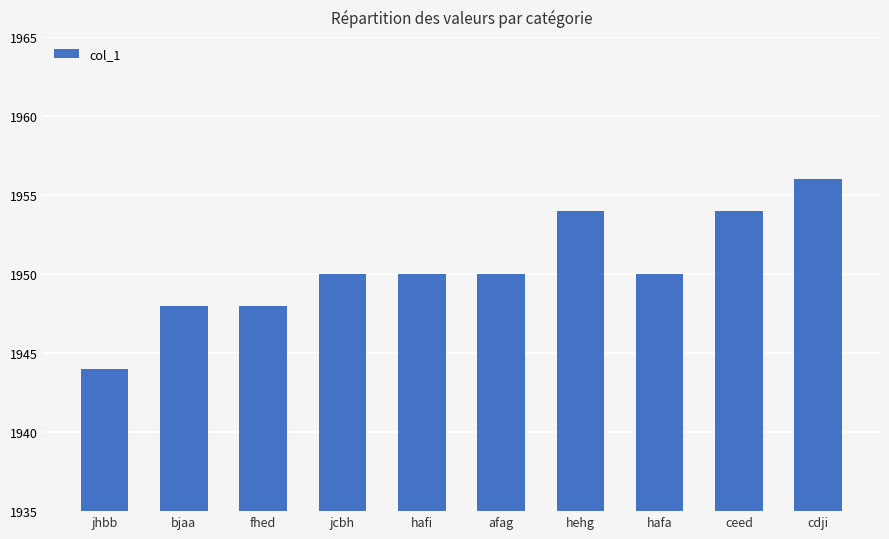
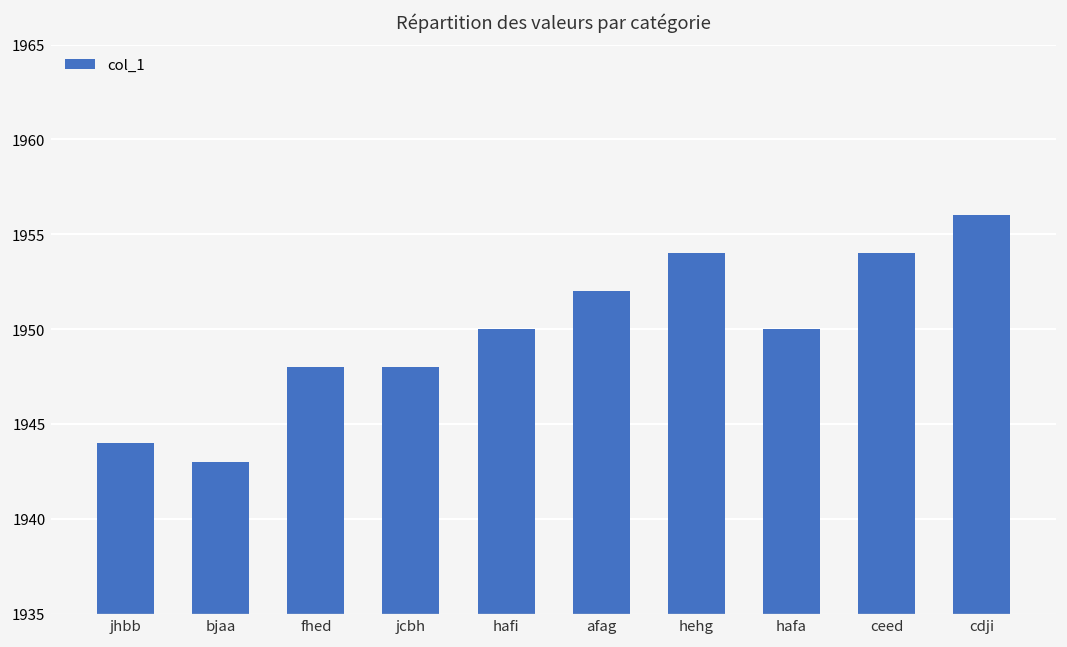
  {
    "jhbb": 1944,
-   "bjaa": 1948,
+   "bjaa": 1943,
    "fhed": 1948,
-   "jcbh": 1950,
+   "jcbh": 1948,
    "hafi": 1950,
-   "afag": 1950,
+   "afag": 1952,
    "hehg": 1954,
    "hafa": 1950,
    "ceed": 1954,
    "cdji": 1956
  }
